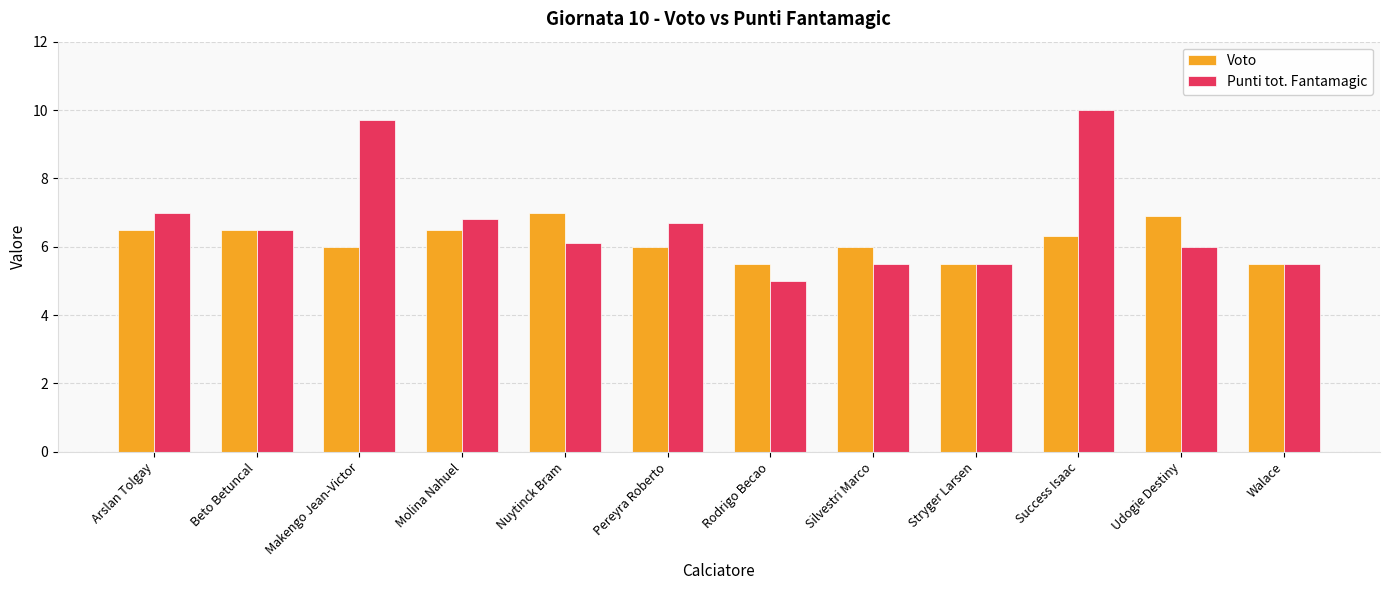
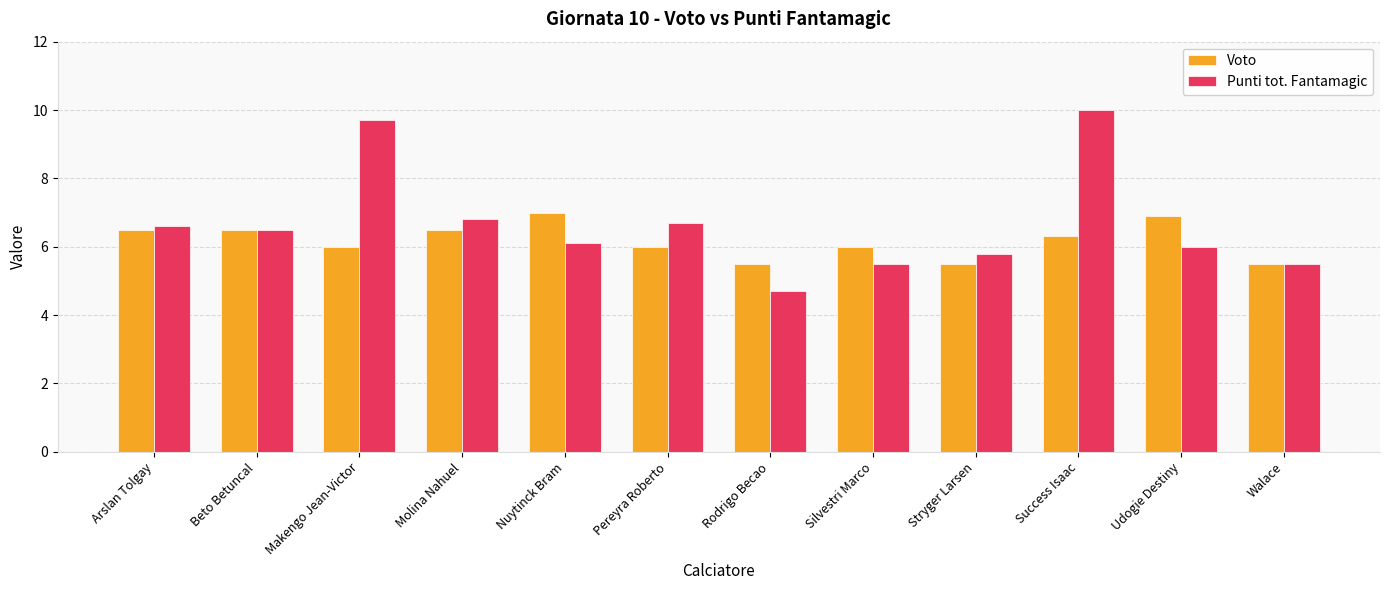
  {
    "Voto": {
      "Arslan Tolgay": 6.5,
      "Beto Betuncal": 6.5,
      "Makengo Jean-Victor": 6.0,
      "Molina Nahuel": 6.5,
      "Nuytinck Bram": 7.0,
      "Pereyra Roberto": 6.0,
      "Rodrigo Becao": 5.5,
      "Silvestri Marco": 6.0,
      "Stryger Larsen": 5.5,
      "Success Isaac": 6.3,
      "Udogie Destiny": 6.9,
      "Walace": 5.5
    },
    "Punti tot. Fantamagic": {
-     "Arslan Tolgay": 7.0,
+     "Arslan Tolgay": 6.6,
      "Beto Betuncal": 6.5,
      "Makengo Jean-Victor": 9.7,
      "Molina Nahuel": 6.8,
      "Nuytinck Bram": 6.1,
      "Pereyra Roberto": 6.7,
-     "Rodrigo Becao": 5.0,
+     "Rodrigo Becao": 4.7,
      "Silvestri Marco": 5.5,
-     "Stryger Larsen": 5.5,
+     "Stryger Larsen": 5.8,
      "Success Isaac": 10.0,
      "Udogie Destiny": 6.0,
      "Walace": 5.5
    }
  }
